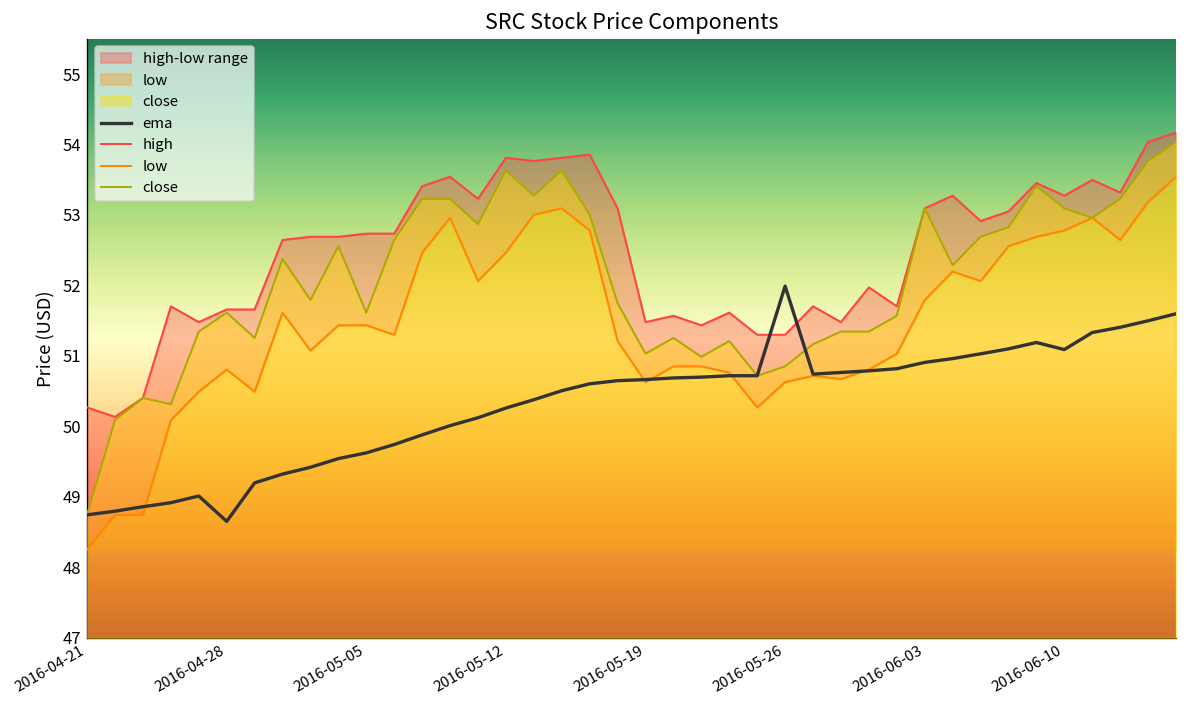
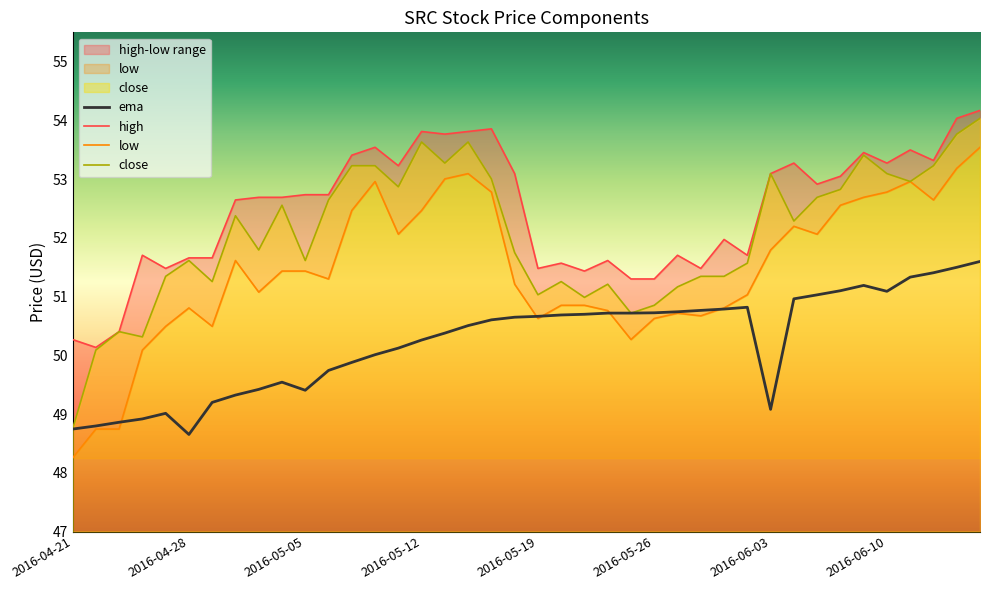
  {
    "ema": {
      "2016-04-28": 48.7,
-     "2016-05-05": 49.6,
+     "2016-05-05": 49.4,
      "2016-05-12": 50.3,
-     "2016-05-26": 52.0,
-     "2016-06-03": 50.9,
+     "2016-05-26": 50.7,
+     "2016-06-03": 49.1,
      "2016-06-10": 51.1
    }
  }
